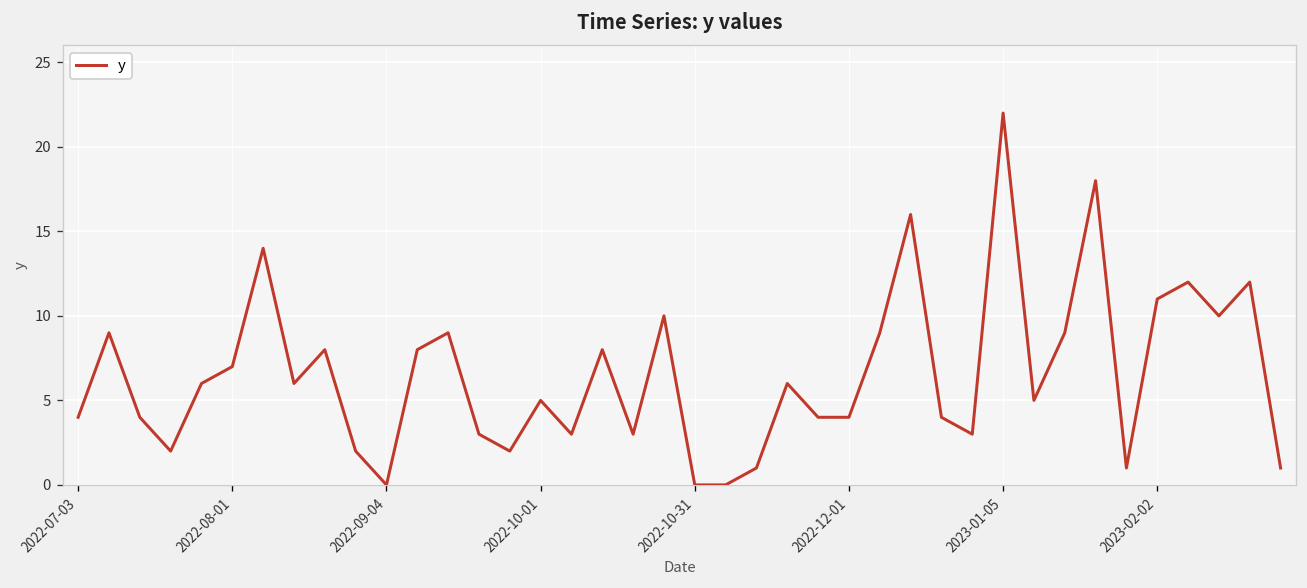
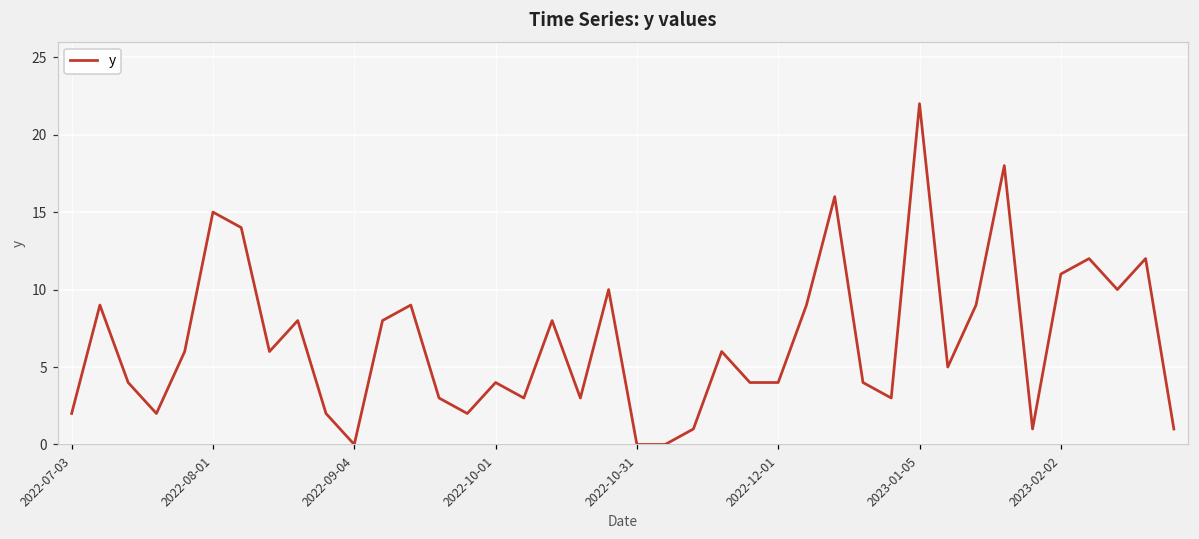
  {
-   "2022-07-03": 4,
-   "2022-08-01": 7,
+   "2022-07-03": 2,
+   "2022-08-01": 15,
    "2022-09-04": 0,
-   "2022-10-01": 5,
+   "2022-10-01": 4,
    "2022-10-31": 0,
    "2022-12-01": 4,
    "2023-01-05": 22,
    "2023-02-02": 11
  }
